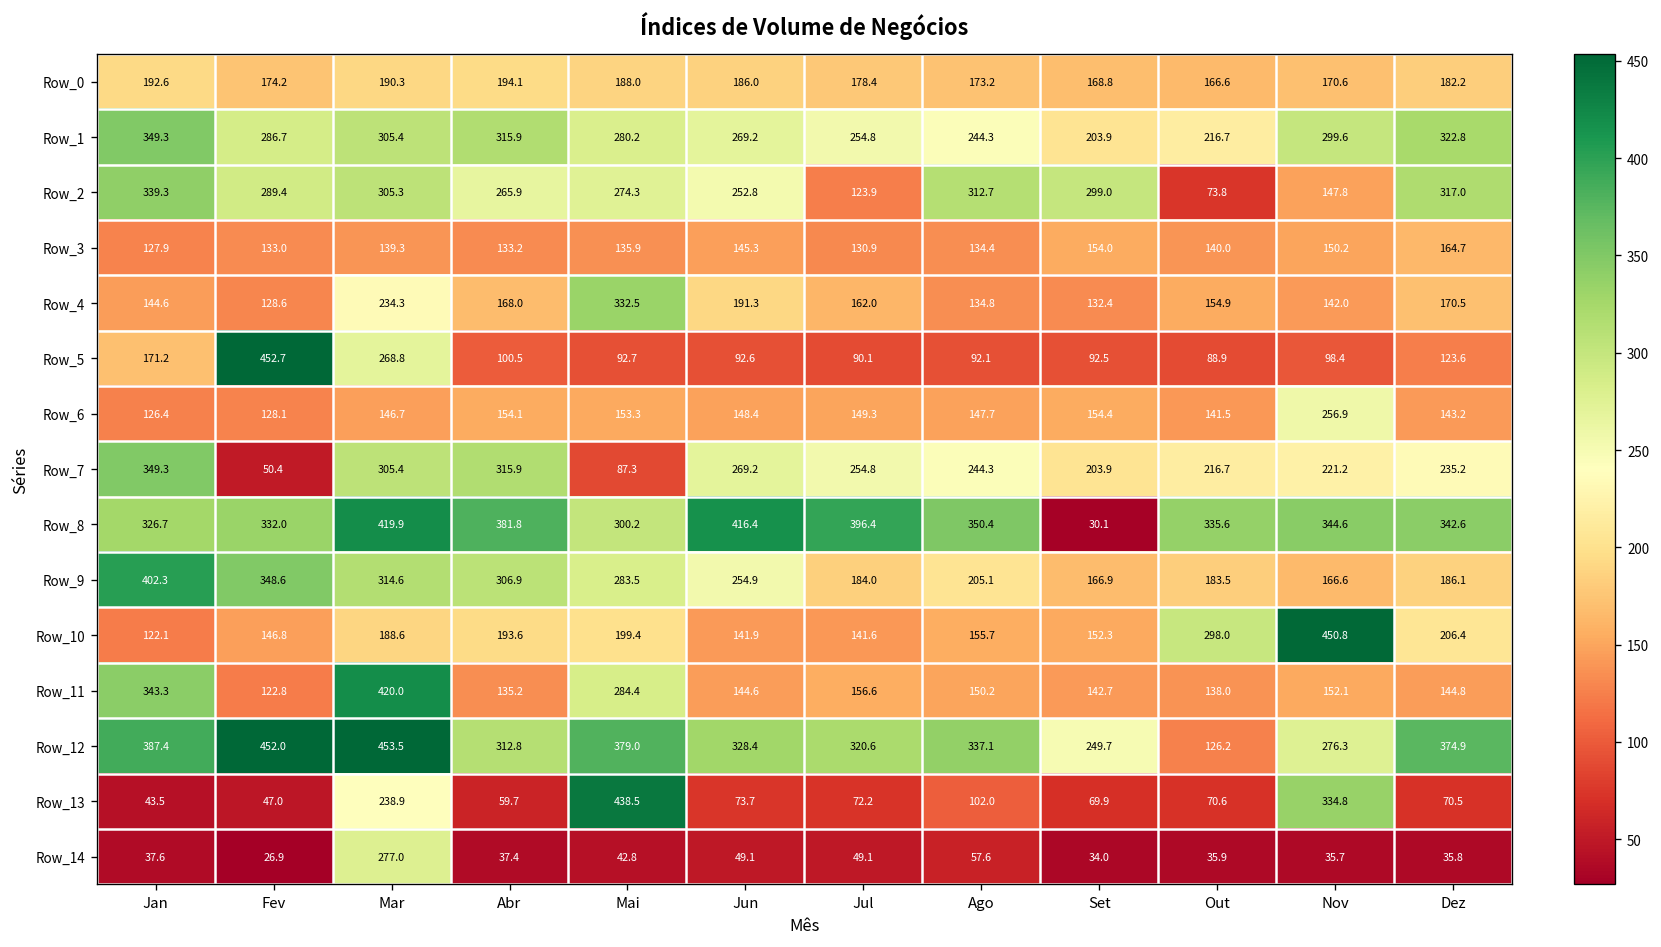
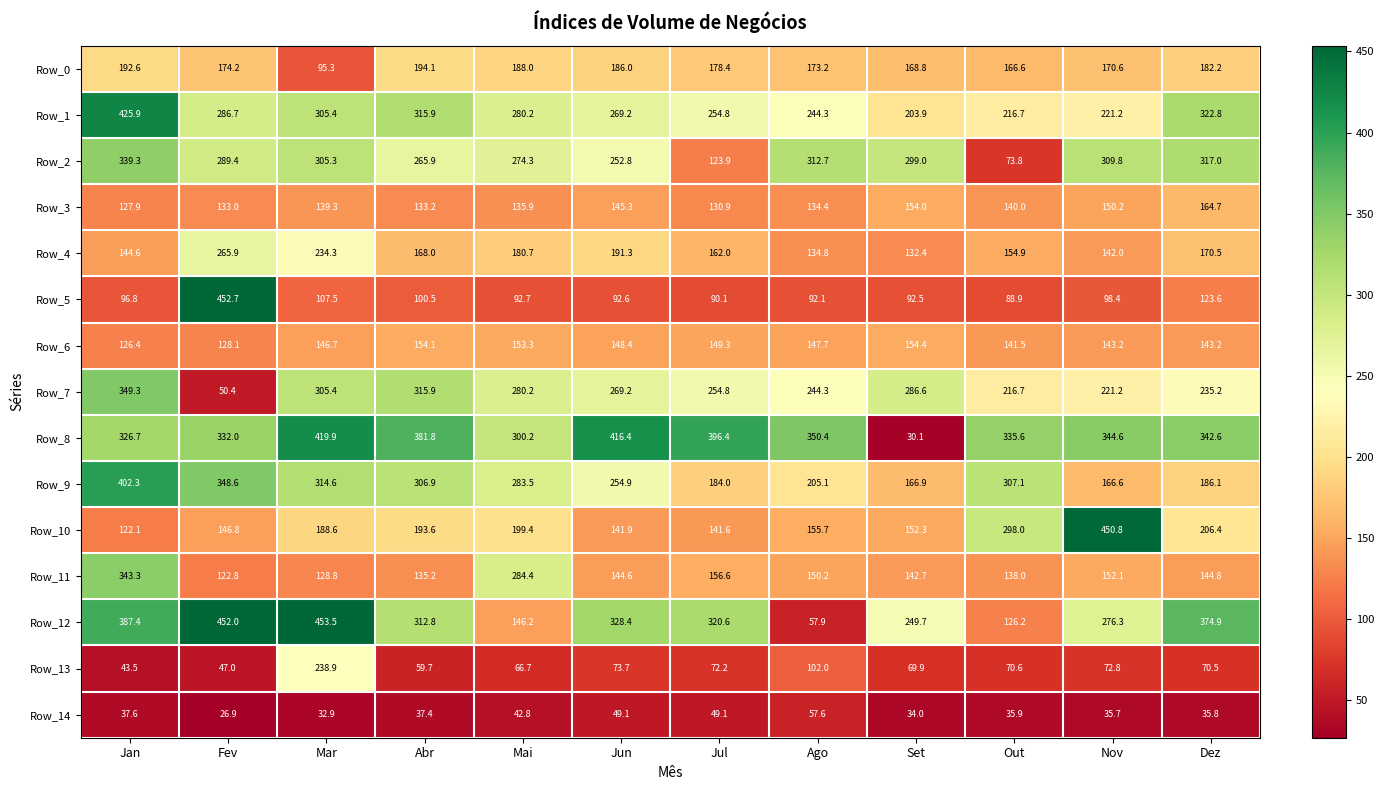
  {
    "Row_0": {
      "Jan": 192.6,
      "Fev": 174.2,
-     "Mar": 190.3,
+     "Mar": 95.3,
      "Abr": 194.1,
      "Mai": 188.0,
      "Jun": 186.0,
      "Jul": 178.4,
      "Ago": 173.2,
      "Set": 168.8,
      "Out": 166.6,
      "Nov": 170.6,
      "Dez": 182.2
    },
    "Row_1": {
-     "Jan": 349.3,
+     "Jan": 425.9,
      "Fev": 286.7,
      "Mar": 305.4,
      "Abr": 315.9,
      "Mai": 280.2,
      "Jun": 269.2,
      "Jul": 254.8,
      "Ago": 244.3,
      "Set": 203.9,
      "Out": 216.7,
-     "Nov": 299.6,
+     "Nov": 221.2,
      "Dez": 322.8
    },
    "Row_2": {
      "Jan": 339.3,
      "Fev": 289.4,
      "Mar": 305.3,
      "Abr": 265.9,
      "Mai": 274.3,
      "Jun": 252.8,
      "Jul": 123.9,
      "Ago": 312.7,
      "Set": 299.0,
      "Out": 73.8,
-     "Nov": 147.8,
+     "Nov": 309.8,
      "Dez": 317.0
    },
    "Row_3": {
      "Jan": 127.9,
      "Fev": 133.0,
      "Mar": 139.3,
      "Abr": 133.2,
      "Mai": 135.9,
      "Jun": 145.3,
      "Jul": 130.9,
      "Ago": 134.4,
      "Set": 154.0,
      "Out": 140.0,
      "Nov": 150.2,
      "Dez": 164.7
    },
    "Row_4": {
      "Jan": 144.6,
-     "Fev": 128.6,
+     "Fev": 265.9,
      "Mar": 234.3,
      "Abr": 168.0,
-     "Mai": 332.5,
+     "Mai": 180.7,
      "Jun": 191.3,
      "Jul": 162.0,
      "Ago": 134.8,
      "Set": 132.4,
      "Out": 154.9,
      "Nov": 142.0,
      "Dez": 170.5
    },
    "Row_5": {
-     "Jan": 171.2,
+     "Jan": 96.8,
      "Fev": 452.7,
-     "Mar": 268.8,
+     "Mar": 107.5,
      "Abr": 100.5,
      "Mai": 92.7,
      "Jun": 92.6,
      "Jul": 90.1,
      "Ago": 92.1,
      "Set": 92.5,
      "Out": 88.9,
      "Nov": 98.4,
      "Dez": 123.6
    },
    "Row_6": {
      "Jan": 126.4,
      "Fev": 128.1,
      "Mar": 146.7,
      "Abr": 154.1,
      "Mai": 153.3,
      "Jun": 148.4,
      "Jul": 149.3,
      "Ago": 147.7,
      "Set": 154.4,
      "Out": 141.5,
-     "Nov": 256.9,
+     "Nov": 143.2,
      "Dez": 143.2
    },
    "Row_7": {
      "Jan": 349.3,
      "Fev": 50.4,
      "Mar": 305.4,
      "Abr": 315.9,
-     "Mai": 87.3,
+     "Mai": 280.2,
      "Jun": 269.2,
      "Jul": 254.8,
      "Ago": 244.3,
-     "Set": 203.9,
+     "Set": 286.6,
      "Out": 216.7,
      "Nov": 221.2,
      "Dez": 235.2
    },
    "Row_8": {
      "Jan": 326.7,
      "Fev": 332.0,
      "Mar": 419.9,
      "Abr": 381.8,
      "Mai": 300.2,
      "Jun": 416.4,
      "Jul": 396.4,
      "Ago": 350.4,
      "Set": 30.1,
      "Out": 335.6,
      "Nov": 344.6,
      "Dez": 342.6
    },
    "Row_9": {
      "Jan": 402.3,
      "Fev": 348.6,
      "Mar": 314.6,
      "Abr": 306.9,
      "Mai": 283.5,
      "Jun": 254.9,
      "Jul": 184.0,
      "Ago": 205.1,
      "Set": 166.9,
-     "Out": 183.5,
+     "Out": 307.1,
      "Nov": 166.6,
      "Dez": 186.1
    },
    "Row_10": {
      "Jan": 122.1,
      "Fev": 146.8,
      "Mar": 188.6,
      "Abr": 193.6,
      "Mai": 199.4,
      "Jun": 141.9,
      "Jul": 141.6,
      "Ago": 155.7,
      "Set": 152.3,
      "Out": 298.0,
      "Nov": 450.8,
      "Dez": 206.4
    },
    "Row_11": {
      "Jan": 343.3,
      "Fev": 122.8,
-     "Mar": 420.0,
+     "Mar": 128.8,
      "Abr": 135.2,
      "Mai": 284.4,
      "Jun": 144.6,
      "Jul": 156.6,
      "Ago": 150.2,
      "Set": 142.7,
      "Out": 138.0,
      "Nov": 152.1,
      "Dez": 144.8
    },
    "Row_12": {
      "Jan": 387.4,
      "Fev": 452.0,
      "Mar": 453.5,
      "Abr": 312.8,
-     "Mai": 379.0,
+     "Mai": 146.2,
      "Jun": 328.4,
      "Jul": 320.6,
-     "Ago": 337.1,
+     "Ago": 57.9,
      "Set": 249.7,
      "Out": 126.2,
      "Nov": 276.3,
      "Dez": 374.9
    },
    "Row_13": {
      "Jan": 43.5,
      "Fev": 47.0,
      "Mar": 238.9,
      "Abr": 59.7,
-     "Mai": 438.5,
+     "Mai": 66.7,
      "Jun": 73.7,
      "Jul": 72.2,
      "Ago": 102.0,
      "Set": 69.9,
      "Out": 70.6,
-     "Nov": 334.8,
+     "Nov": 72.8,
      "Dez": 70.5
    },
    "Row_14": {
      "Jan": 37.6,
      "Fev": 26.9,
-     "Mar": 277.0,
+     "Mar": 32.9,
      "Abr": 37.4,
      "Mai": 42.8,
      "Jun": 49.1,
      "Jul": 49.1,
      "Ago": 57.6,
      "Set": 34.0,
      "Out": 35.9,
      "Nov": 35.7,
      "Dez": 35.8
    }
  }
